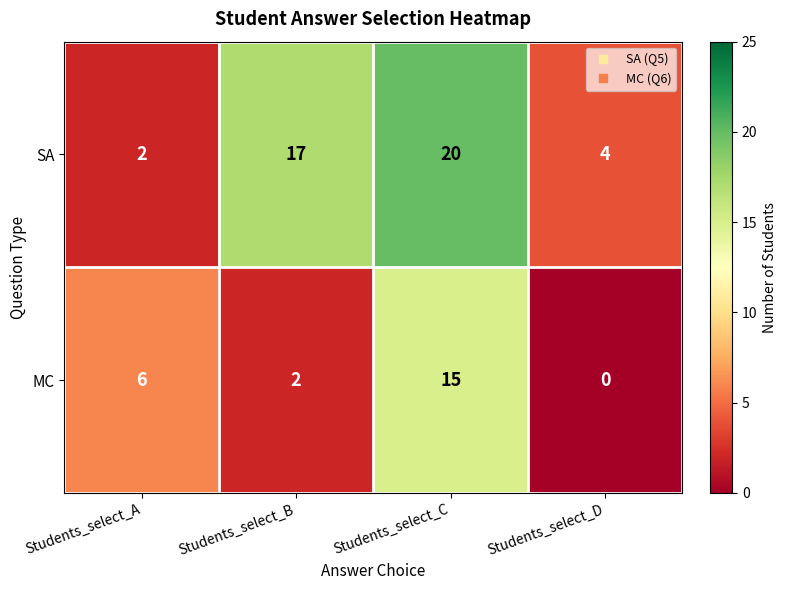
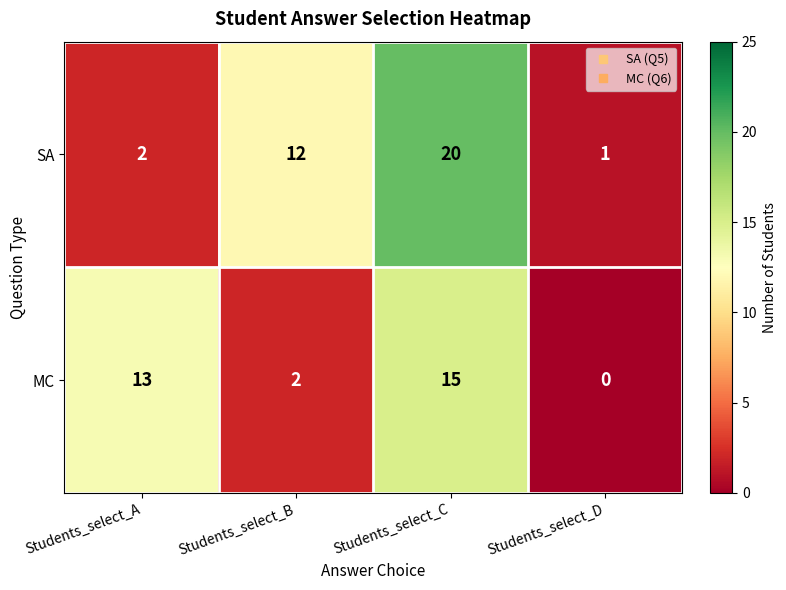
  {
    "SA": {
      "Students_select_A": 2,
-     "Students_select_B": 17,
+     "Students_select_B": 12,
      "Students_select_C": 20,
-     "Students_select_D": 4
+     "Students_select_D": 1
    },
    "MC": {
-     "Students_select_A": 6,
+     "Students_select_A": 13,
      "Students_select_B": 2,
      "Students_select_C": 15,
      "Students_select_D": 0
    }
  }
